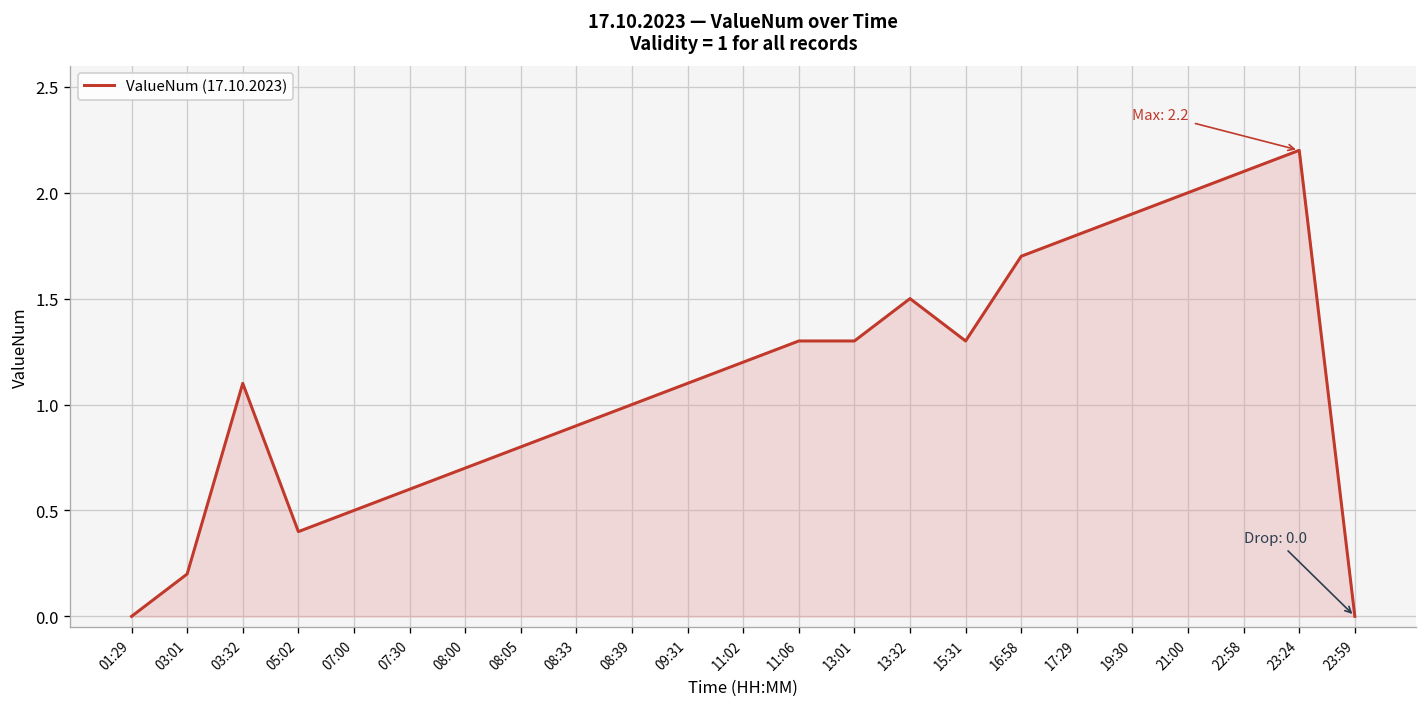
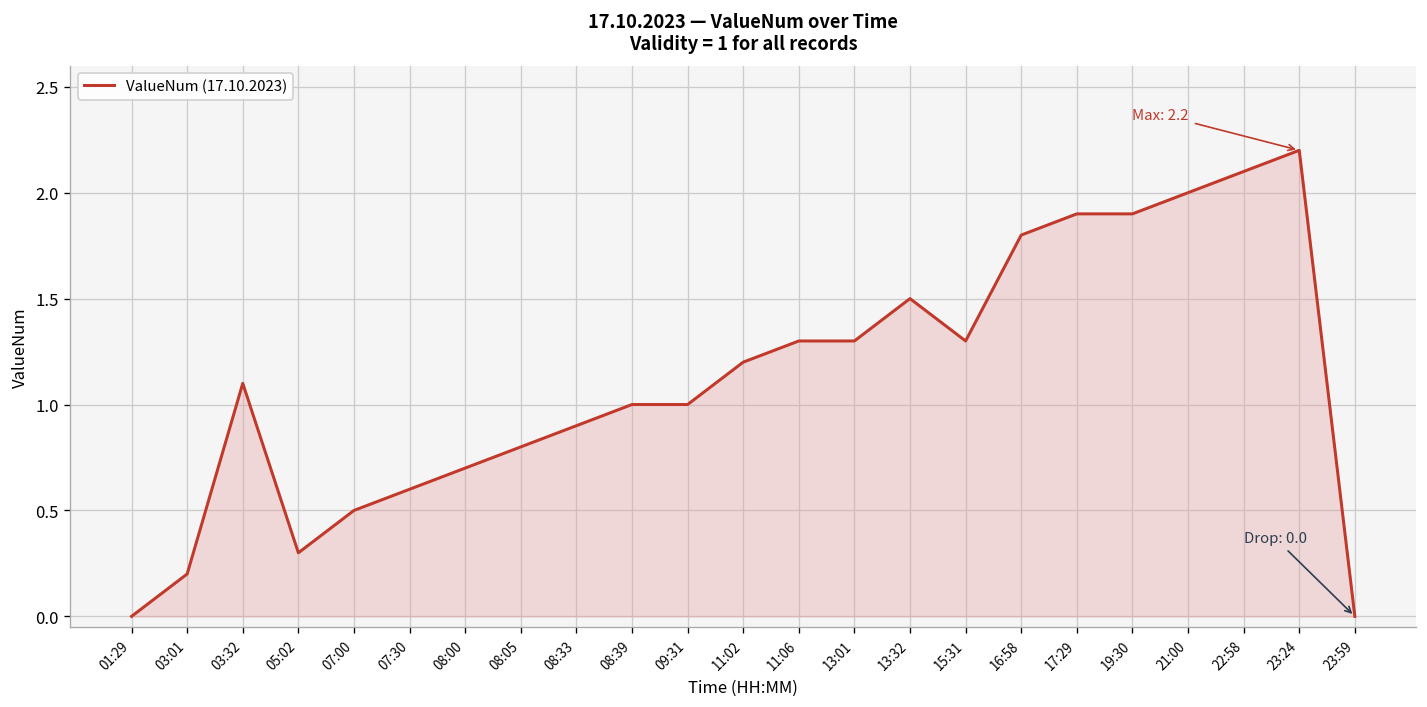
  {
    "01:29": 0.0,
    "03:01": 0.2,
    "03:32": 1.1,
-   "05:02": 0.4,
+   "05:02": 0.3,
    "07:00": 0.5,
    "07:30": 0.6,
    "08:00": 0.7,
    "08:05": 0.8,
    "08:33": 0.9,
    "08:39": 1.0,
-   "09:31": 1.1,
+   "09:31": 1.0,
    "11:02": 1.2,
    "11:06": 1.3,
    "13:01": 1.3,
    "13:32": 1.5,
    "15:31": 1.3,
-   "16:58": 1.7,
-   "17:29": 1.8,
+   "16:58": 1.8,
+   "17:29": 1.9,
    "19:30": 1.9,
    "21:00": 2.0,
    "22:58": 2.1
  }
